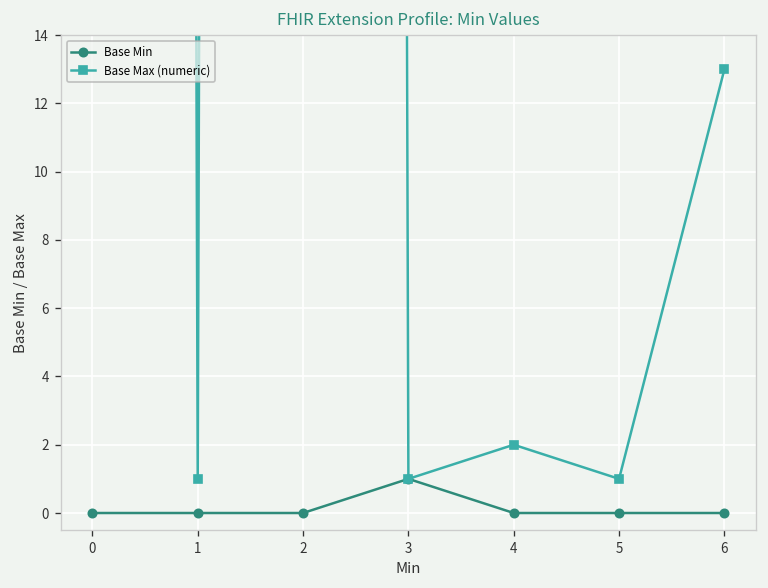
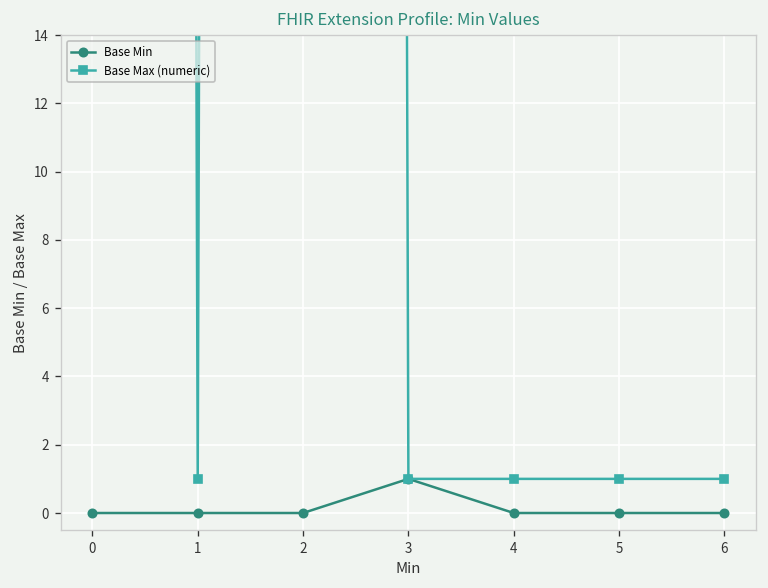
  {
    "Base Min": {
      "0": 0,
      "1": 0,
      "2": 0,
      "4": 0,
      "5": 0,
      "6": 0
    },
    "Base Max (numeric)": {
      "1": 1,
-     "4": 2,
+     "4": 1,
      "5": 1,
-     "6": 13
+     "6": 1
    }
  }
